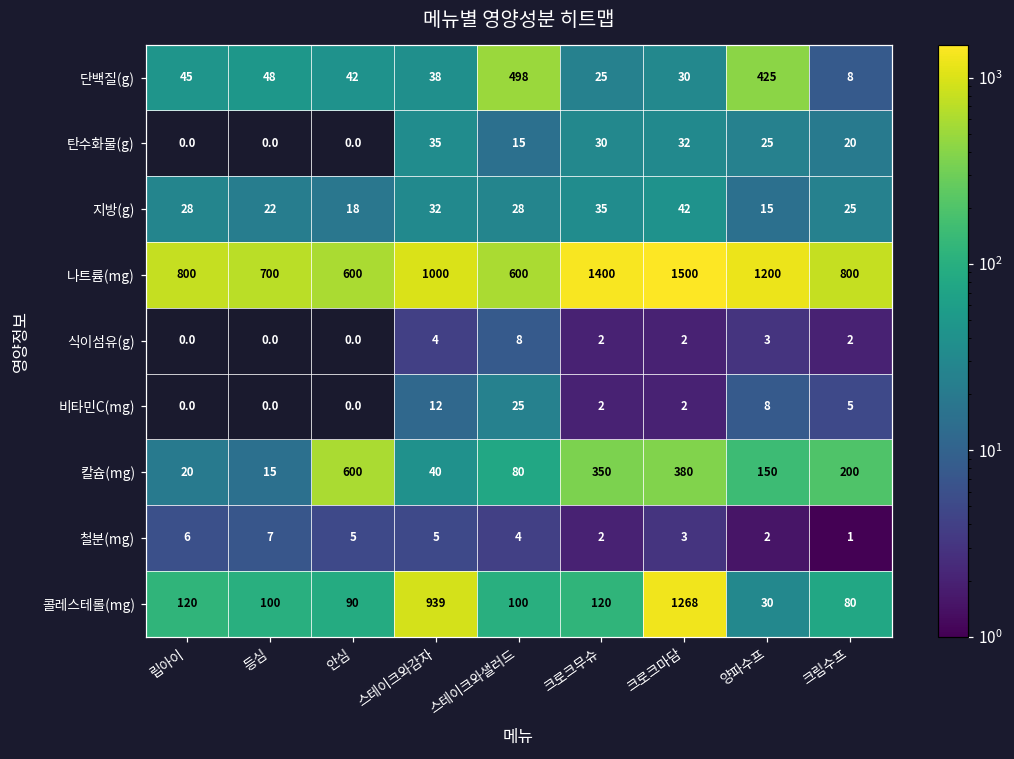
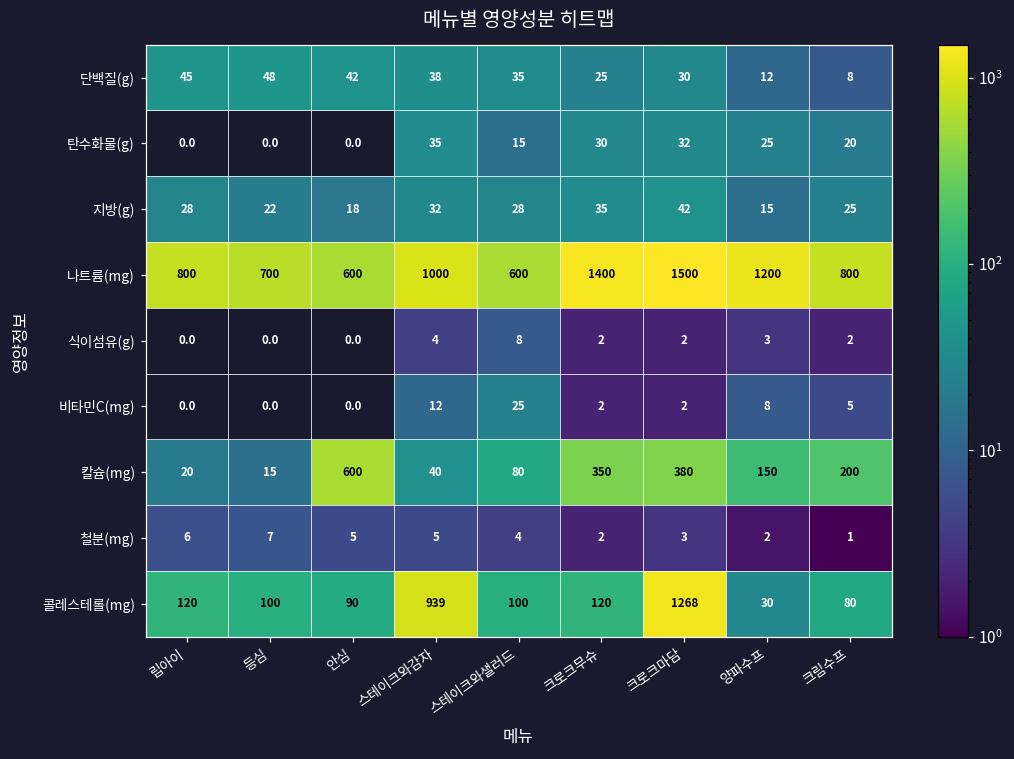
  {
    "단백질(g)": {
      "립아이": 45,
      "등심": 48,
      "안심": 42,
      "스테이크와감자": 38,
-     "스테이크와샐러드": 498,
+     "스테이크와샐러드": 35,
      "크로크무슈": 25,
      "크로크마담": 30,
-     "양파수프": 425,
+     "양파수프": 12,
      "크림수프": 8
    },
    "탄수화물(g)": {
      "립아이": 0.0,
      "등심": 0.0,
      "안심": 0.0,
      "스테이크와감자": 35,
      "스테이크와샐러드": 15,
      "크로크무슈": 30,
      "크로크마담": 32,
      "양파수프": 25,
      "크림수프": 20
    },
    "지방(g)": {
      "립아이": 28,
      "등심": 22,
      "안심": 18,
      "스테이크와감자": 32,
      "스테이크와샐러드": 28,
      "크로크무슈": 35,
      "크로크마담": 42,
      "양파수프": 15,
      "크림수프": 25
    },
    "나트륨(mg)": {
      "립아이": 800,
      "등심": 700,
      "안심": 600,
      "스테이크와감자": 1000,
      "스테이크와샐러드": 600,
      "크로크무슈": 1400,
      "크로크마담": 1500,
      "양파수프": 1200,
      "크림수프": 800
    },
    "식이섬유(g)": {
      "립아이": 0.0,
      "등심": 0.0,
      "안심": 0.0,
      "스테이크와감자": 4,
      "스테이크와샐러드": 8,
      "크로크무슈": 2,
      "크로크마담": 2,
      "양파수프": 3,
      "크림수프": 2
    },
    "비타민C(mg)": {
      "립아이": 0.0,
      "등심": 0.0,
      "안심": 0.0,
      "스테이크와감자": 12,
      "스테이크와샐러드": 25,
      "크로크무슈": 2,
      "크로크마담": 2,
      "양파수프": 8,
      "크림수프": 5
    },
    "칼슘(mg)": {
      "립아이": 20,
      "등심": 15,
      "안심": 600,
      "스테이크와감자": 40,
      "스테이크와샐러드": 80,
      "크로크무슈": 350,
      "크로크마담": 380,
      "양파수프": 150,
      "크림수프": 200
    },
    "철분(mg)": {
      "립아이": 6,
      "등심": 7,
      "안심": 5,
      "스테이크와감자": 5,
      "스테이크와샐러드": 4,
      "크로크무슈": 2,
      "크로크마담": 3,
      "양파수프": 2,
      "크림수프": 1
    },
    "콜레스테롤(mg)": {
      "립아이": 120,
      "등심": 100,
      "안심": 90,
      "스테이크와감자": 939,
      "스테이크와샐러드": 100,
      "크로크무슈": 120,
      "크로크마담": 1268,
      "양파수프": 30,
      "크림수프": 80
    }
  }
